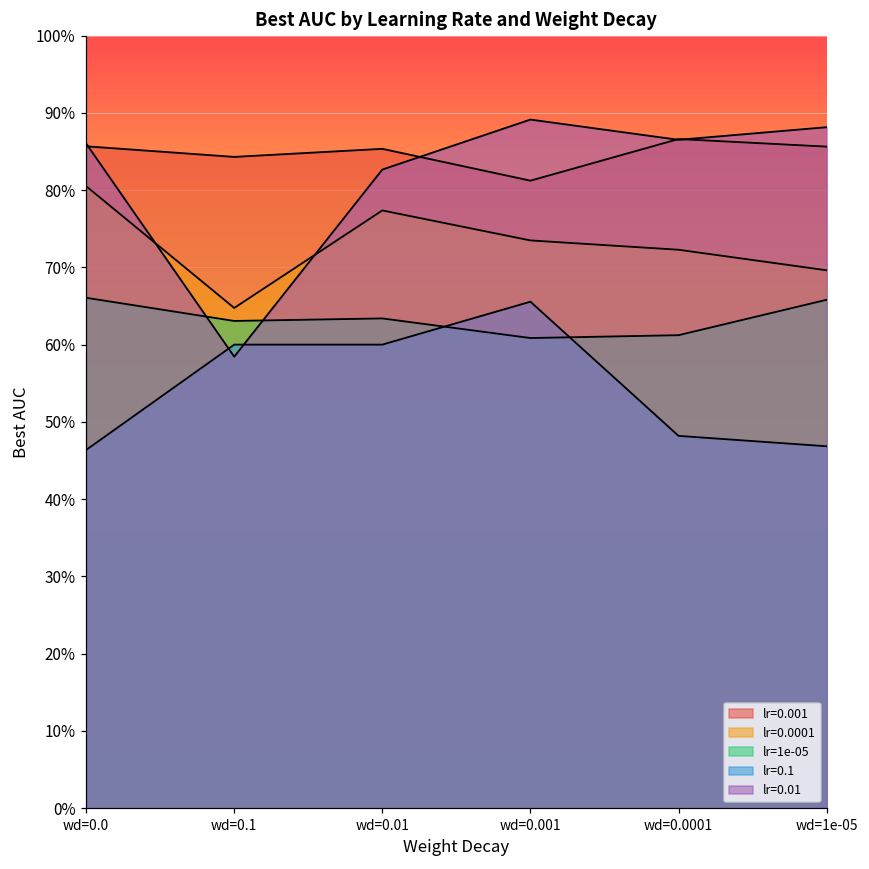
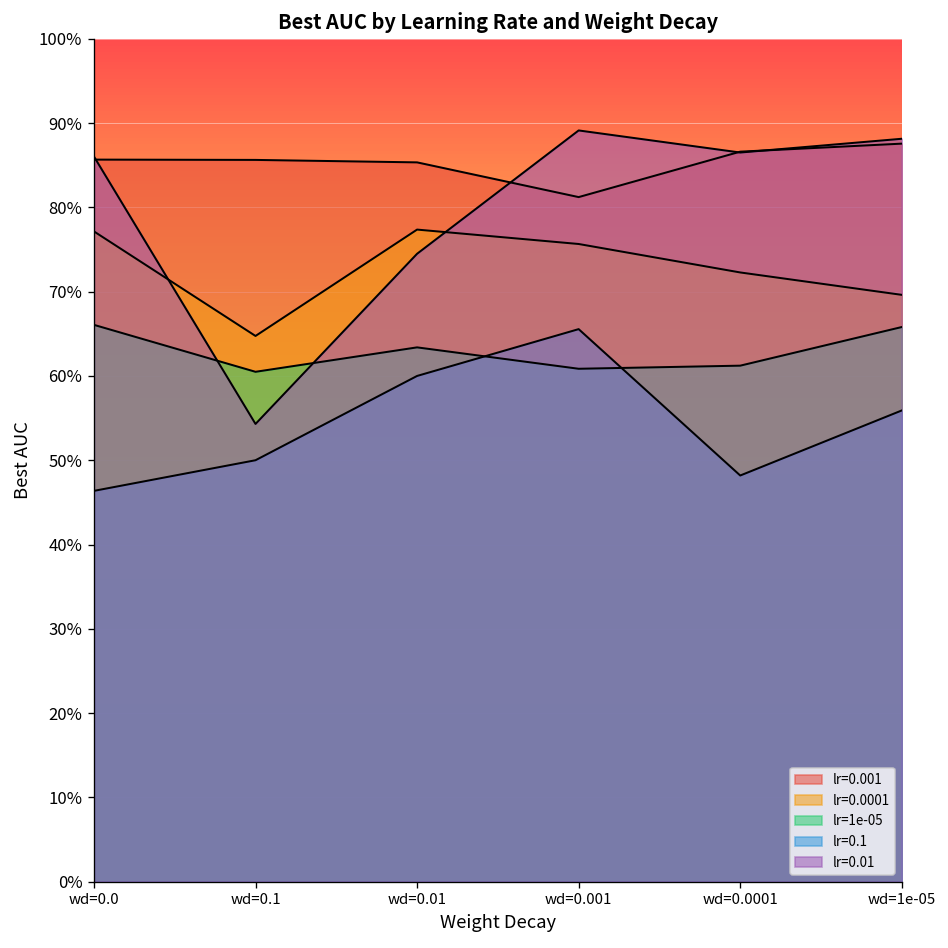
  {
    "lr=0.001": {
      "wd=0.0": "86%",
-     "wd=0.1": "84%",
+     "wd=0.1": "86%",
      "wd=0.01": "85%",
      "wd=0.001": "81%",
-     "wd=1e-05": "86%"
+     "wd=1e-05": "88%"
    },
    "lr=0.0001": {
-     "wd=0.0": "81%",
+     "wd=0.0": "77%",
      "wd=0.1": "65%",
      "wd=0.01": "77%",
-     "wd=0.001": "73%",
+     "wd=0.001": "76%",
      "wd=0.0001": "72%",
      "wd=1e-05": "70%"
    },
    "lr=1e-05": {
      "wd=0.0": "66%",
-     "wd=0.1": "63%",
+     "wd=0.1": "60%",
      "wd=0.01": "63%",
      "wd=0.001": "61%",
      "wd=0.0001": "61%",
      "wd=1e-05": "66%"
    },
    "lr=0.1": {
      "wd=0.0": "46%",
-     "wd=0.1": "60%",
+     "wd=0.1": "50%",
      "wd=0.01": "60%",
      "wd=0.001": "66%",
      "wd=0.0001": "48%",
-     "wd=1e-05": "47%"
+     "wd=1e-05": "56%"
    },
    "lr=0.01": {
      "wd=0.0": "86%",
-     "wd=0.1": "58%",
-     "wd=0.01": "83%",
+     "wd=0.1": "54%",
+     "wd=0.01": "74%",
      "wd=0.001": "89%",
      "wd=1e-05": "88%"
    }
  }
